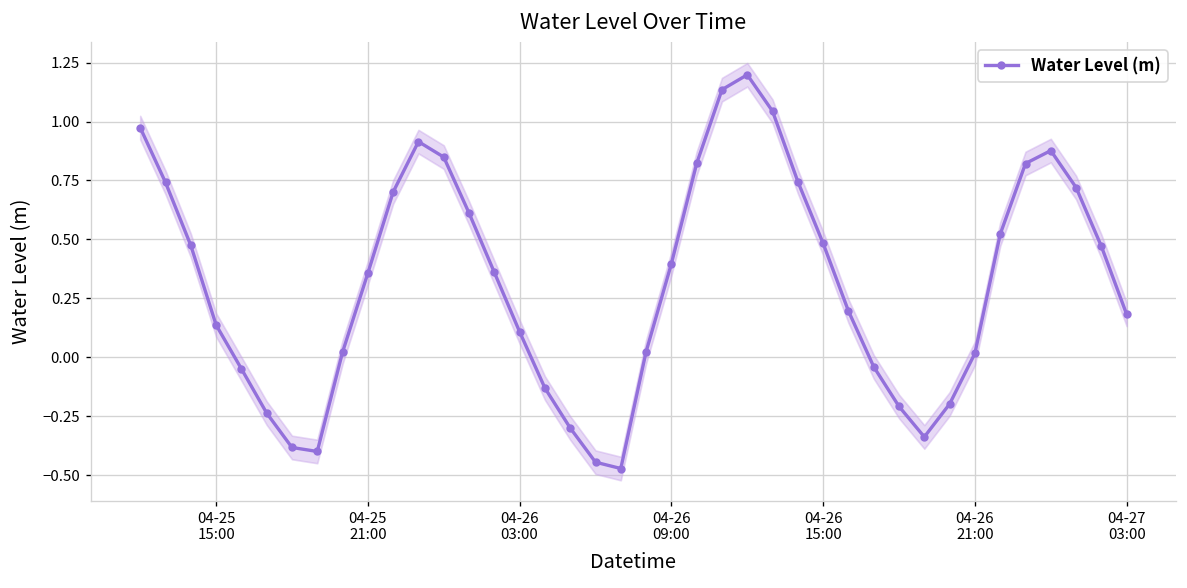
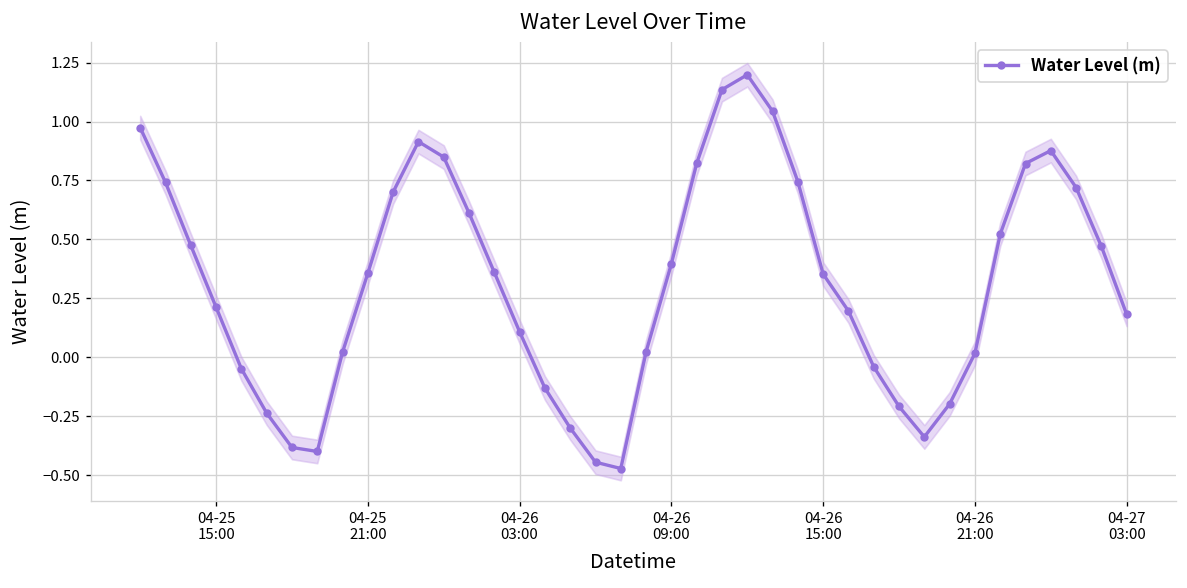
  {
    "Water Level (m)": {
-     "04-25 15:00": 0.14,
+     "04-25 15:00": 0.21,
      "04-25 21:00": 0.36,
      "04-26 03:00": 0.11,
      "04-26 09:00": 0.40,
-     "04-26 15:00": 0.48,
+     "04-26 15:00": 0.35,
      "04-26 21:00": 0.02,
      "04-27 03:00": 0.18
    }
  }
